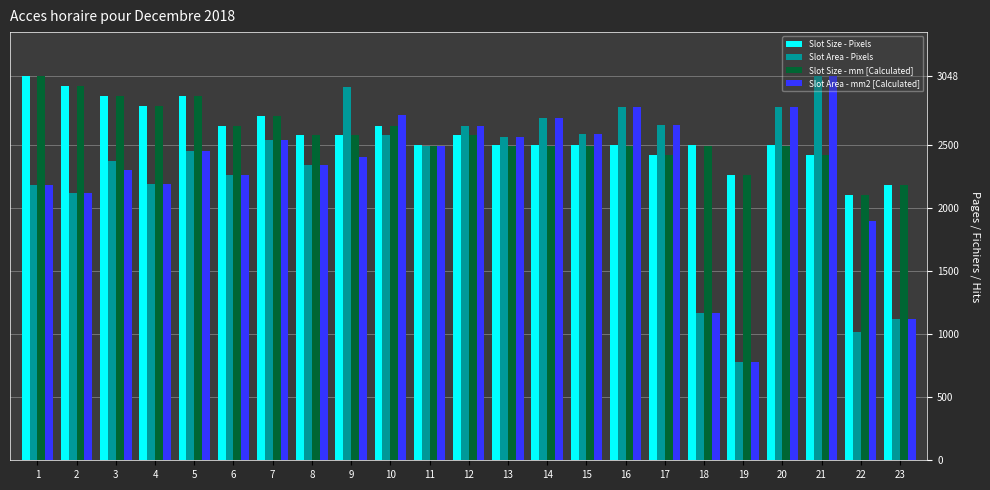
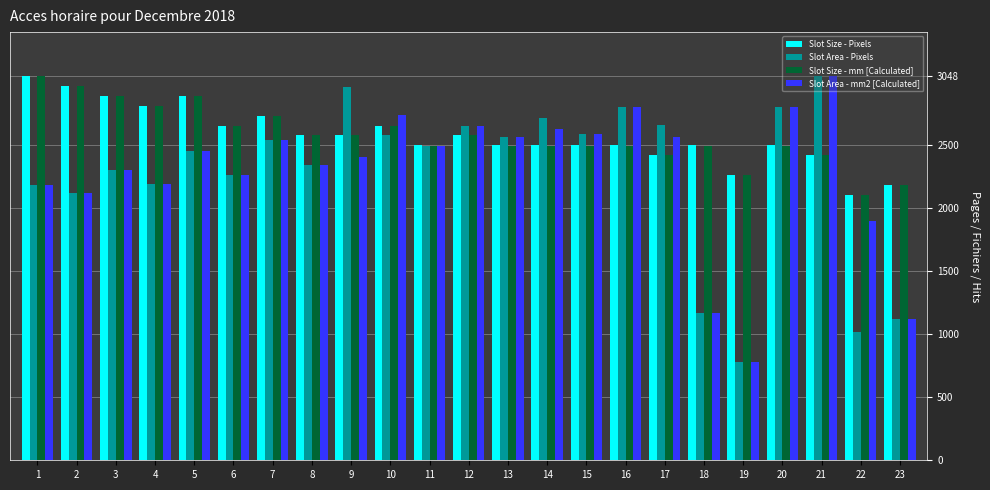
  {
    "Slot Size - Pixels": {
      "1": 3050,
      "2": 2970,
      "3": 2890,
      "4": 2810,
      "5": 2890,
      "6": 2660,
      "7": 2740,
      "8": 2580,
      "9": 2580,
      "10": 2660,
      "11": 2500,
      "12": 2580,
      "13": 2500,
      "14": 2500,
      "15": 2500,
      "16": 2500,
      "17": 2420,
      "18": 2500,
      "19": 2270,
      "20": 2500,
      "21": 2420,
      "22": 2110,
      "23": 2190
    },
    "Slot Area - Pixels": {
      "1": 2180,
      "2": 2120,
-     "3": 2380,
+     "3": 2310,
      "4": 2190,
      "5": 2460,
      "6": 2270,
      "7": 2540,
      "8": 2340,
      "9": 2960,
      "10": 2580,
      "11": 2500,
      "12": 2660,
      "13": 2570,
      "14": 2720,
      "15": 2590,
      "16": 2810,
      "17": 2670,
      "18": 1170,
      "19": 780,
      "20": 2800,
      "22": 1020,
      "23": 1120
    },
    "Slot Size - mm [Calculated]": {
      "1": 3050,
      "2": 2970,
      "3": 2890,
      "4": 2810,
      "5": 2890,
      "6": 2660,
      "7": 2740,
      "8": 2580,
      "9": 2580,
      "10": 2660,
      "11": 2500,
      "12": 2580,
      "13": 2500,
      "14": 2500,
      "15": 2500,
      "16": 2500,
      "17": 2420,
      "18": 2500,
      "19": 2270,
      "20": 2500,
      "21": 2420,
      "22": 2110,
      "23": 2190
    },
    "Slot Area - mm2 [Calculated]": {
      "1": 2180,
      "2": 2120,
      "3": 2310,
      "4": 2190,
      "5": 2460,
      "6": 2270,
      "7": 2540,
      "8": 2340,
      "9": 2410,
      "10": 2740,
      "11": 2500,
      "12": 2660,
      "13": 2570,
-     "14": 2720,
+     "14": 2630,
      "15": 2590,
      "16": 2810,
-     "17": 2670,
+     "17": 2570,
      "18": 1170,
      "19": 780,
      "20": 2800,
      "22": 1900,
      "23": 1120
    }
  }
